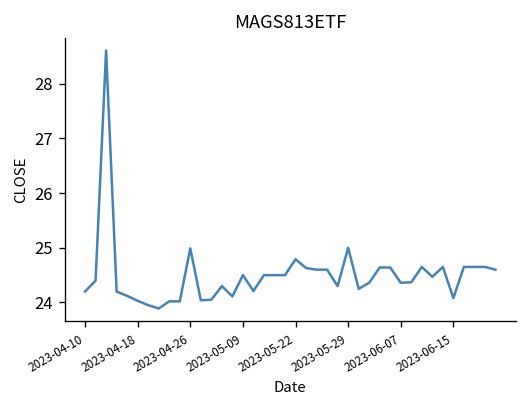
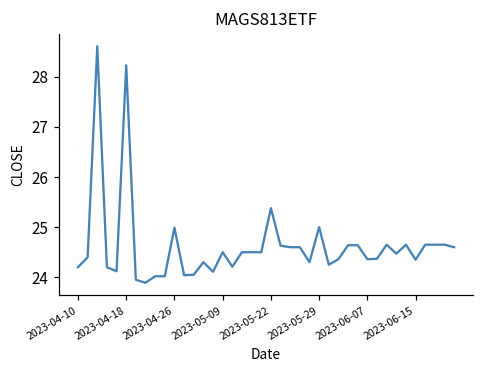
  {
    "2023-04-10": 24.2,
-   "2023-04-18": 24.0,
+   "2023-04-18": 28.2,
    "2023-04-26": 25.0,
    "2023-05-09": 24.5,
-   "2023-05-22": 24.8,
+   "2023-05-22": 25.4,
    "2023-05-29": 25.0,
    "2023-06-07": 24.4,
-   "2023-06-15": 24.1
+   "2023-06-15": 24.4
  }
